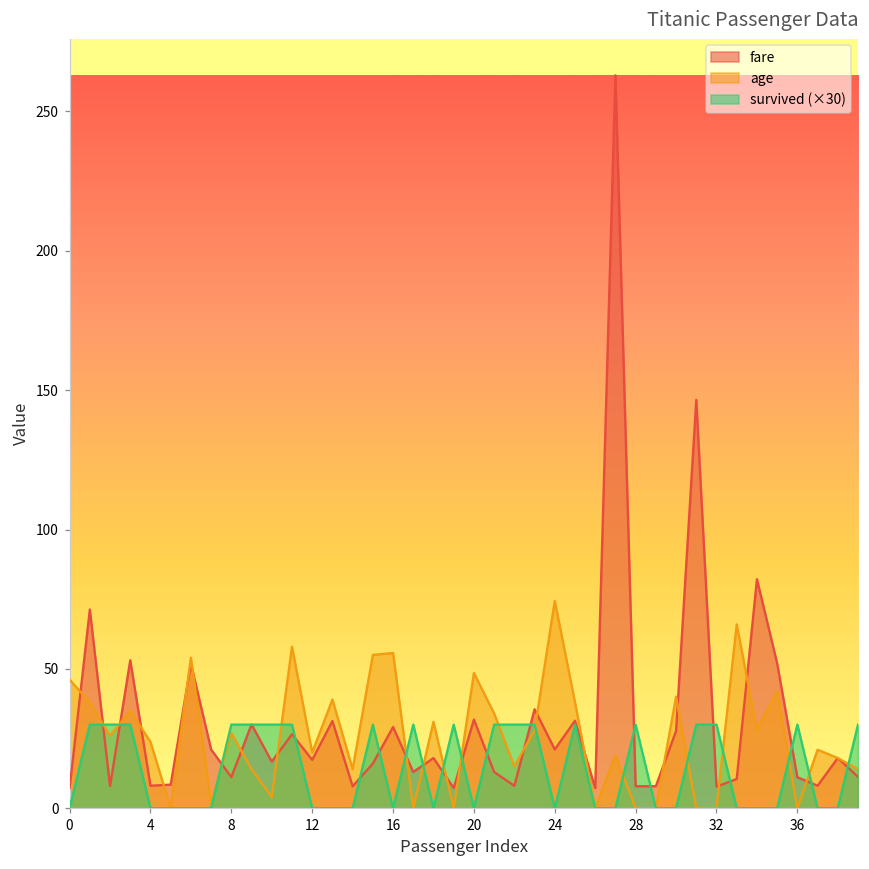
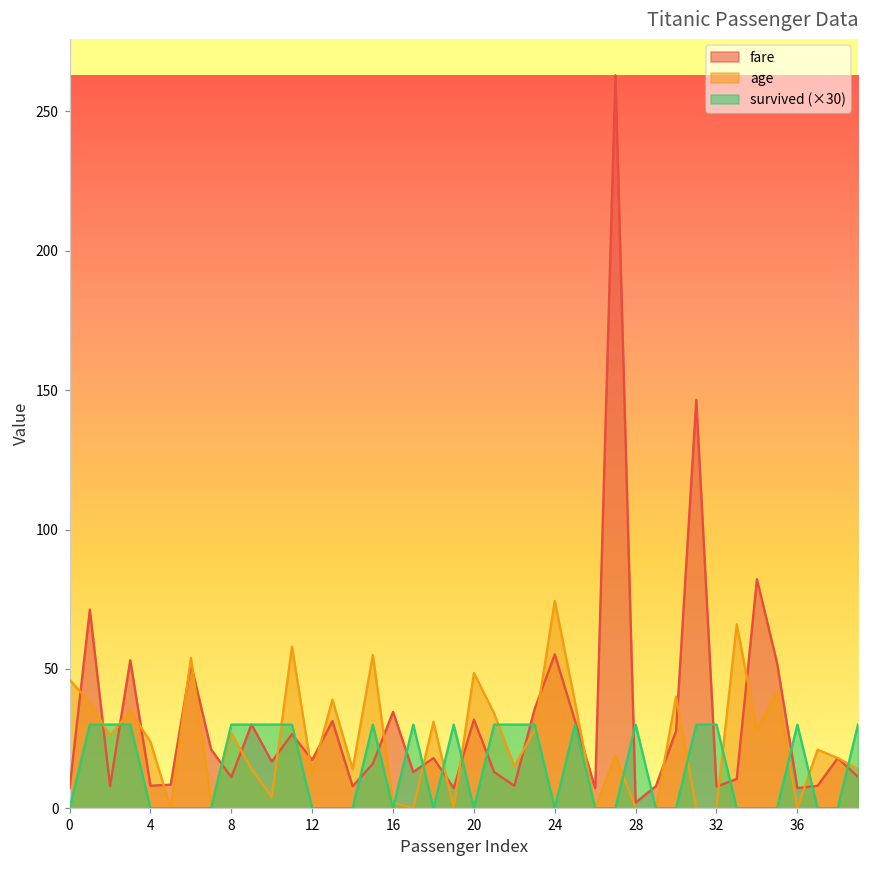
  {
    "fare": {
      "0": 7,
      "4": 8,
      "8": 11,
      "12": 17,
-     "16": 29,
+     "16": 35,
      "20": 32,
-     "24": 21,
-     "28": 8,
+     "24": 55,
+     "28": 2,
      "32": 8,
-     "36": 11
+     "36": 7
    },
    "age": {
      "0": 46,
      "4": 24,
      "8": 27,
-     "12": 20,
-     "16": 56,
+     "12": 12,
+     "16": 2,
      "20": 49,
      "24": 74,
      "28": 0,
      "32": 0,
      "36": 0
    },
    "survived (×30)": {
      "0": 0,
      "4": 0,
      "8": 30,
      "12": 0,
      "16": 0,
      "20": 0,
      "24": 0,
      "28": 30,
      "32": 30,
      "36": 30
    }
  }
